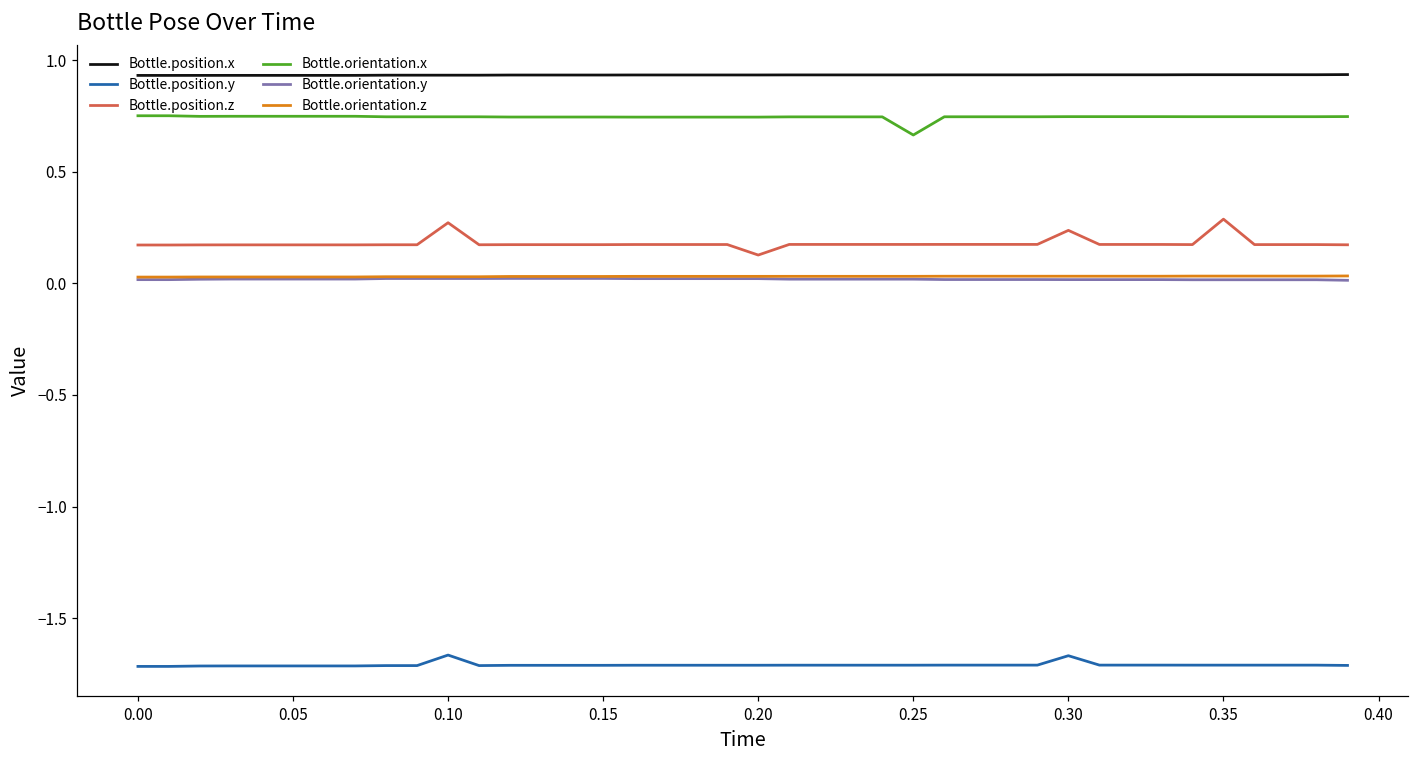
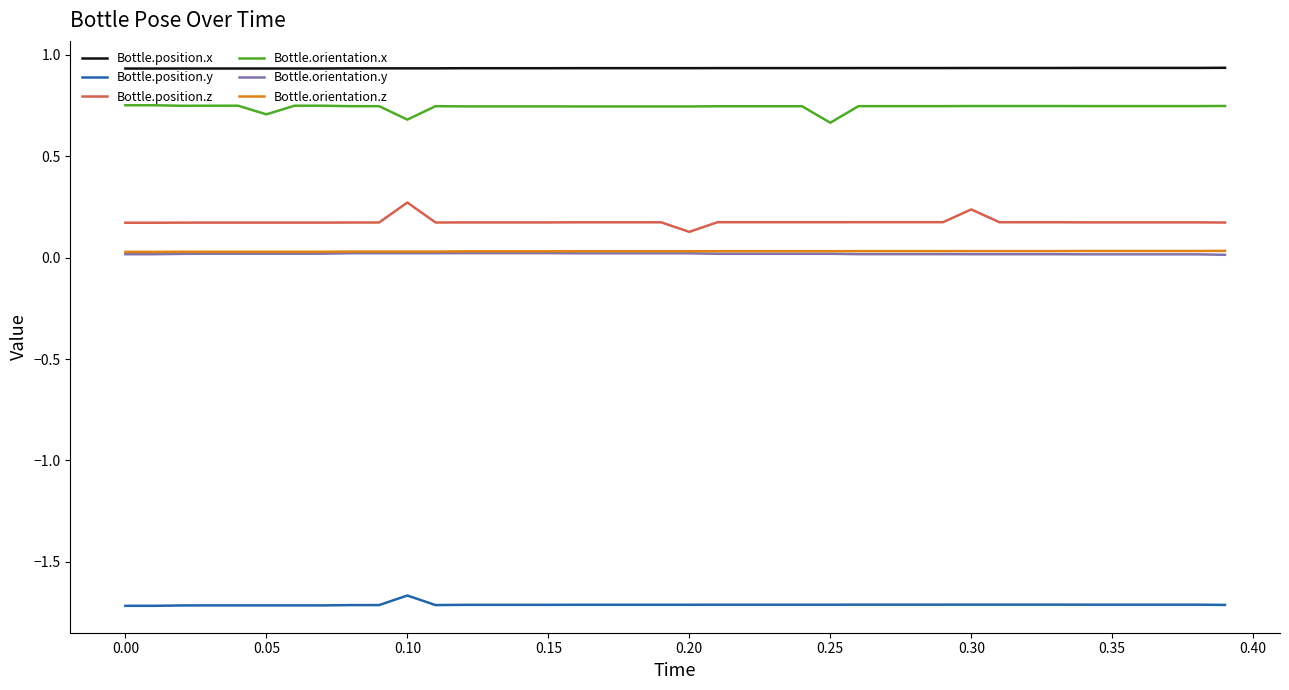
  {
    "Bottle.position.x": {
      "0.00": 0.93,
      "0.05": 0.93,
      "0.10": 0.93,
      "0.15": 0.93,
      "0.20": 0.93,
      "0.25": 0.93,
      "0.30": 0.94,
      "0.35": 0.94
    },
    "Bottle.position.y": {
      "0.00": -1.72,
      "0.05": -1.71,
      "0.10": -1.67,
      "0.15": -1.71,
      "0.20": -1.71,
      "0.25": -1.71,
-     "0.30": -1.67,
+     "0.30": -1.71,
      "0.35": -1.71
    },
    "Bottle.position.z": {
      "0.00": 0.17,
      "0.05": 0.17,
      "0.10": 0.27,
      "0.15": 0.17,
      "0.20": 0.13,
      "0.25": 0.17,
      "0.30": 0.24,
-     "0.35": 0.29
+     "0.35": 0.17
    },
    "Bottle.orientation.x": {
      "0.00": 0.75,
-     "0.05": 0.75,
-     "0.10": 0.75,
+     "0.05": 0.71,
+     "0.10": 0.68,
      "0.15": 0.75,
      "0.20": 0.75,
      "0.25": 0.67,
      "0.30": 0.75,
      "0.35": 0.75
    },
    "Bottle.orientation.y": {
      "0.25": 0.02,
      "0.30": 0.02,
      "0.35": 0.02
    },
    "Bottle.orientation.z": {
      "0.25": 0.03,
      "0.30": 0.03,
      "0.35": 0.03
    }
  }
